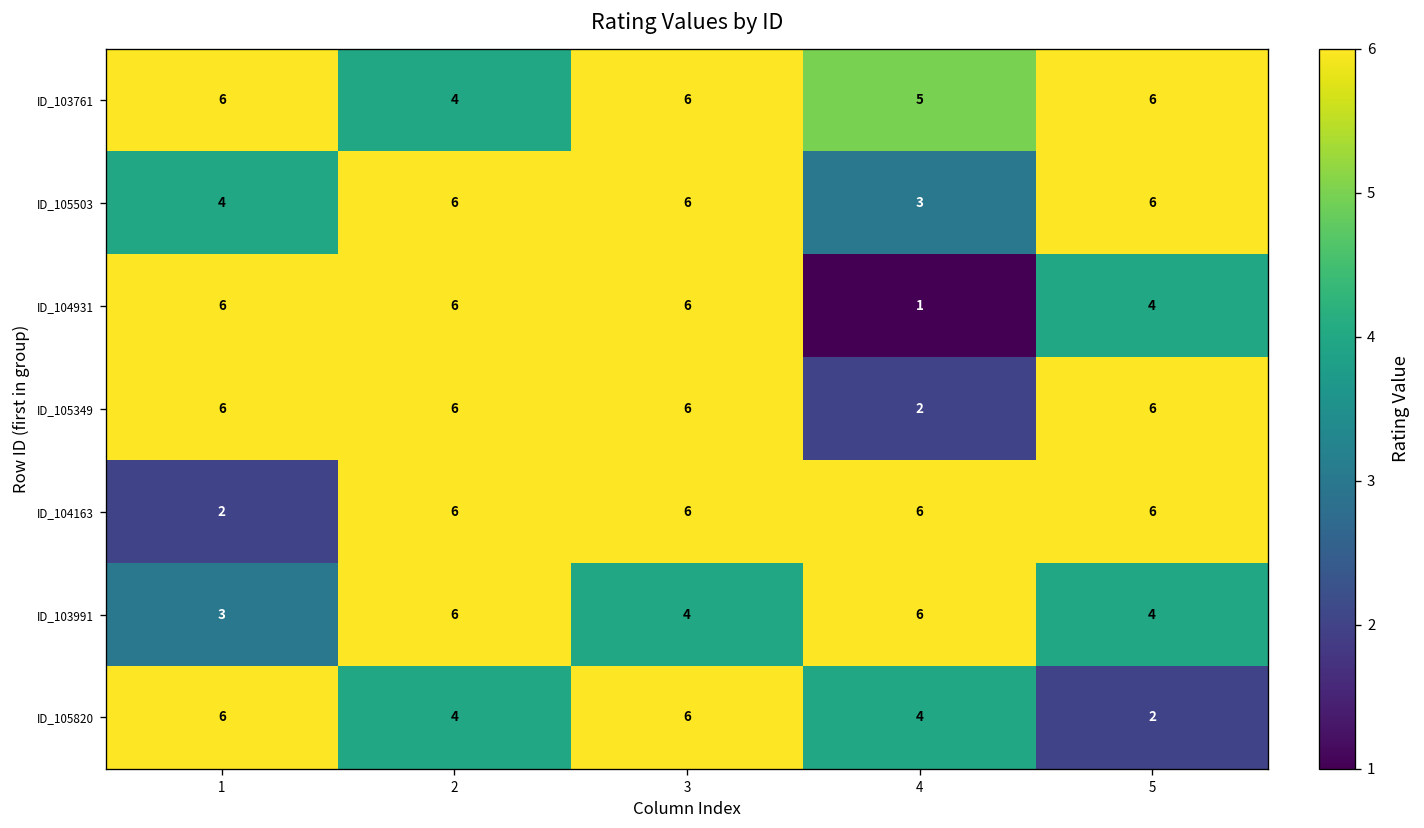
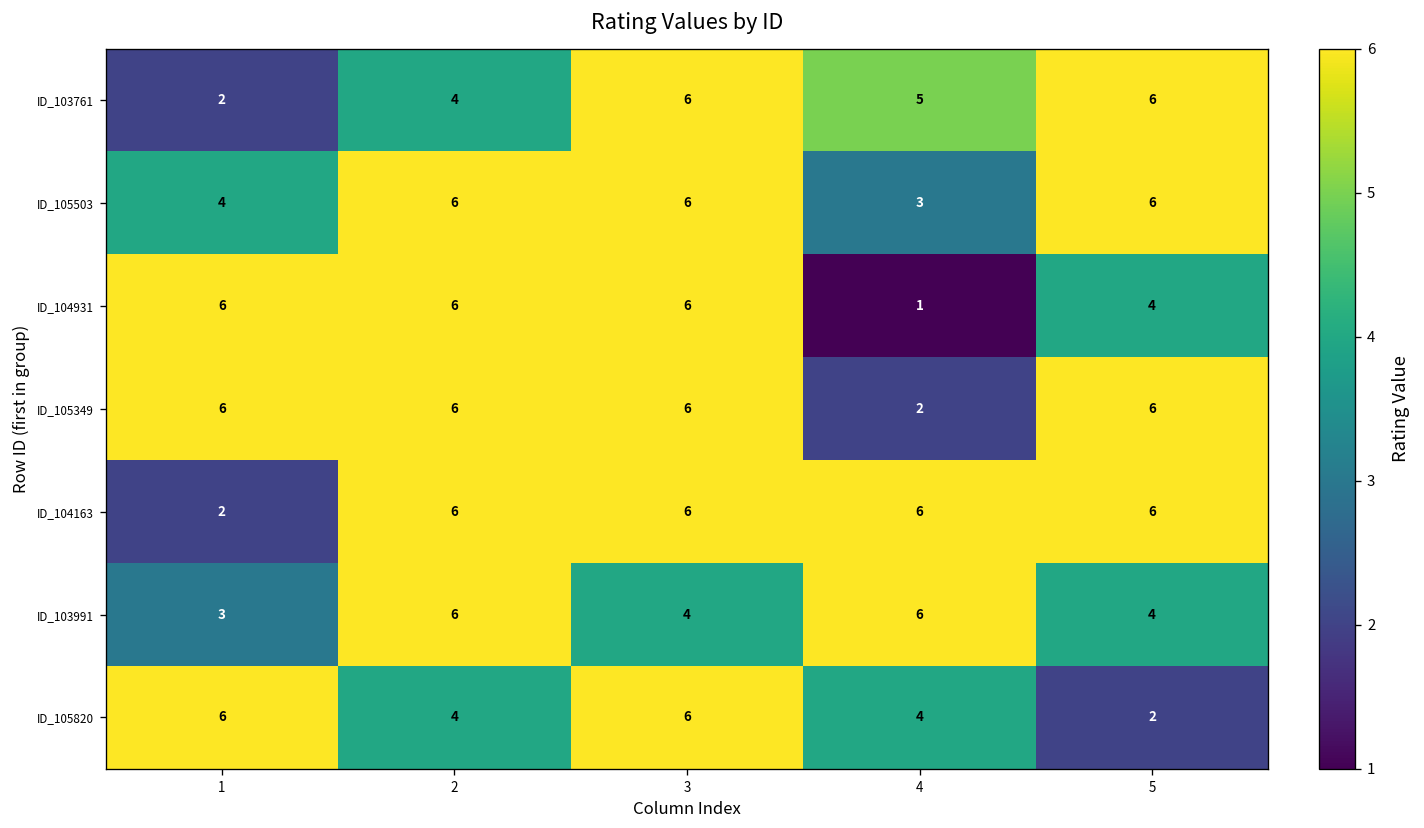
  {
    "ID_103761": {
-     "1": 6,
+     "1": 2,
      "2": 4,
      "3": 6,
      "4": 5,
      "5": 6
    },
    "ID_105503": {
      "1": 4,
      "2": 6,
      "3": 6,
      "4": 3,
      "5": 6
    },
    "ID_104931": {
      "1": 6,
      "2": 6,
      "3": 6,
      "4": 1,
      "5": 4
    },
    "ID_105349": {
      "1": 6,
      "2": 6,
      "3": 6,
      "4": 2,
      "5": 6
    },
    "ID_104163": {
      "1": 2,
      "2": 6,
      "3": 6,
      "4": 6,
      "5": 6
    },
    "ID_103991": {
      "1": 3,
      "2": 6,
      "3": 4,
      "4": 6,
      "5": 4
    },
    "ID_105820": {
      "1": 6,
      "2": 4,
      "3": 6,
      "4": 4,
      "5": 2
    }
  }
